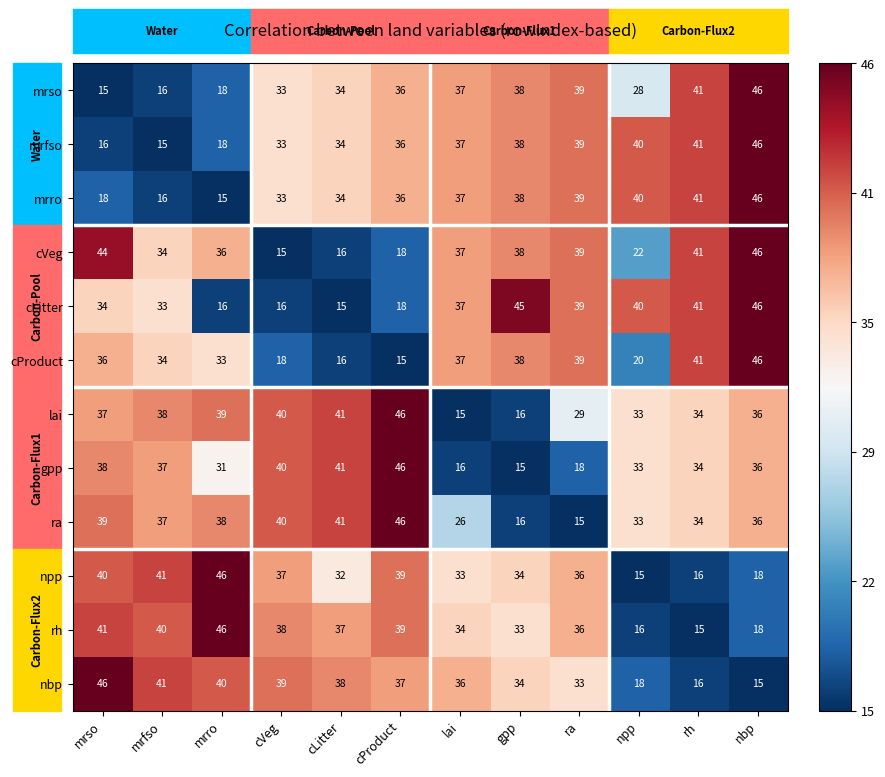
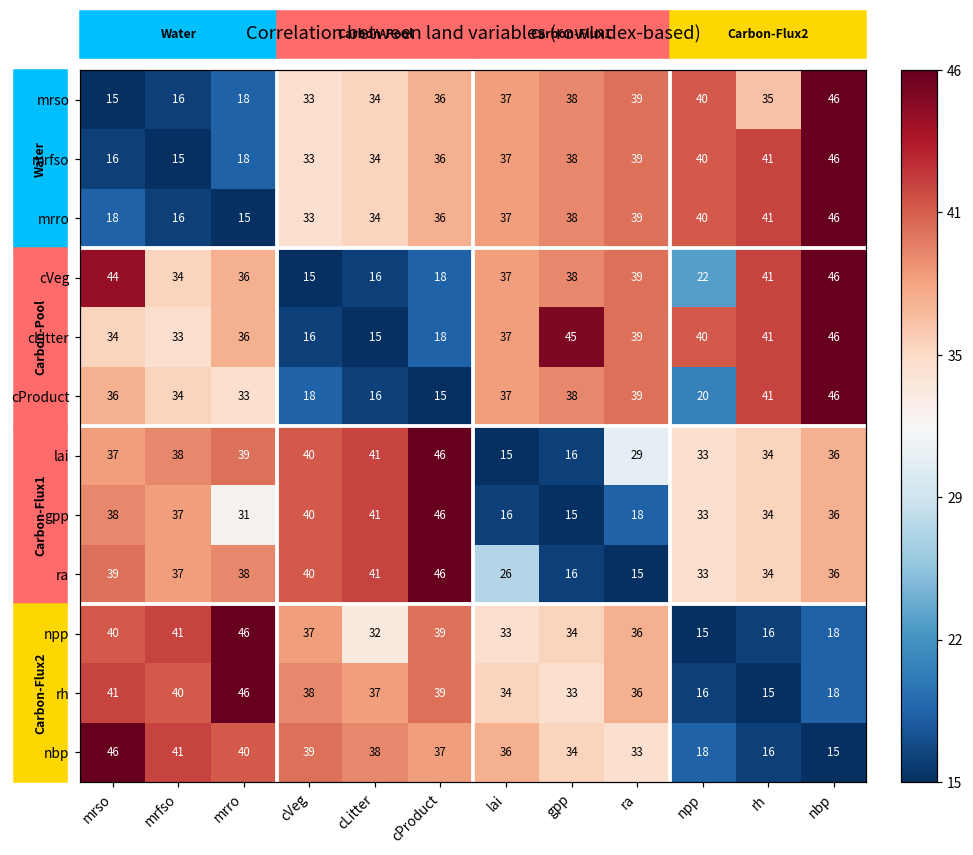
  {
    "mrso": {
      "mrso": 15,
      "mrfso": 16,
      "mrro": 18,
      "cVeg": 33,
      "cLitter": 34,
      "cProduct": 36,
      "lai": 37,
      "gpp": 38,
      "ra": 39,
-     "npp": 28,
-     "rh": 41,
+     "npp": 40,
+     "rh": 35,
      "nbp": 46
    },
    "mrfso": {
      "mrso": 16,
      "mrfso": 15,
      "mrro": 18,
      "cVeg": 33,
      "cLitter": 34,
      "cProduct": 36,
      "lai": 37,
      "gpp": 38,
      "ra": 39,
      "npp": 40,
      "rh": 41,
      "nbp": 46
    },
    "mrro": {
      "mrso": 18,
      "mrfso": 16,
      "mrro": 15,
      "cVeg": 33,
      "cLitter": 34,
      "cProduct": 36,
      "lai": 37,
      "gpp": 38,
      "ra": 39,
      "npp": 40,
      "rh": 41,
      "nbp": 46
    },
    "cVeg": {
      "mrso": 44,
      "mrfso": 34,
      "mrro": 36,
      "cVeg": 15,
      "cLitter": 16,
      "cProduct": 18,
      "lai": 37,
      "gpp": 38,
      "ra": 39,
      "npp": 22,
      "rh": 41,
      "nbp": 46
    },
    "cLitter": {
      "mrso": 34,
      "mrfso": 33,
-     "mrro": 16,
+     "mrro": 36,
      "cVeg": 16,
      "cLitter": 15,
      "cProduct": 18,
      "lai": 37,
      "gpp": 45,
      "ra": 39,
      "npp": 40,
      "rh": 41,
      "nbp": 46
    },
    "cProduct": {
      "mrso": 36,
      "mrfso": 34,
      "mrro": 33,
      "cVeg": 18,
      "cLitter": 16,
      "cProduct": 15,
      "lai": 37,
      "gpp": 38,
      "ra": 39,
      "npp": 20,
      "rh": 41,
      "nbp": 46
    },
    "lai": {
      "mrso": 37,
      "mrfso": 38,
      "mrro": 39,
      "cVeg": 40,
      "cLitter": 41,
      "cProduct": 46,
      "lai": 15,
      "gpp": 16,
      "ra": 29,
      "npp": 33,
      "rh": 34,
      "nbp": 36
    },
    "gpp": {
      "mrso": 38,
      "mrfso": 37,
      "mrro": 31,
      "cVeg": 40,
      "cLitter": 41,
      "cProduct": 46,
      "lai": 16,
      "gpp": 15,
      "ra": 18,
      "npp": 33,
      "rh": 34,
      "nbp": 36
    },
    "ra": {
      "mrso": 39,
      "mrfso": 37,
      "mrro": 38,
      "cVeg": 40,
      "cLitter": 41,
      "cProduct": 46,
      "lai": 26,
      "gpp": 16,
      "ra": 15,
      "npp": 33,
      "rh": 34,
      "nbp": 36
    },
    "npp": {
      "mrso": 40,
      "mrfso": 41,
      "mrro": 46,
      "cVeg": 37,
      "cLitter": 32,
      "cProduct": 39,
      "lai": 33,
      "gpp": 34,
      "ra": 36,
      "npp": 15,
      "rh": 16,
      "nbp": 18
    },
    "rh": {
      "mrso": 41,
      "mrfso": 40,
      "mrro": 46,
      "cVeg": 38,
      "cLitter": 37,
      "cProduct": 39,
      "lai": 34,
      "gpp": 33,
      "ra": 36,
      "npp": 16,
      "rh": 15,
      "nbp": 18
    },
    "nbp": {
      "mrso": 46,
      "mrfso": 41,
      "mrro": 40,
      "cVeg": 39,
      "cLitter": 38,
      "cProduct": 37,
      "lai": 36,
      "gpp": 34,
      "ra": 33,
      "npp": 18,
      "rh": 16,
      "nbp": 15
    }
  }
